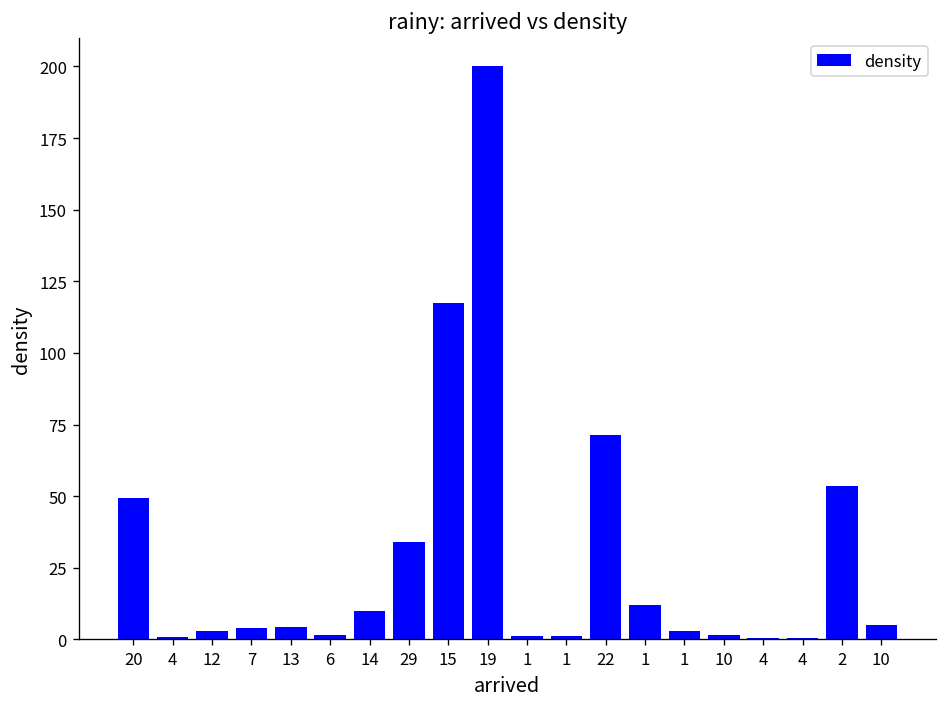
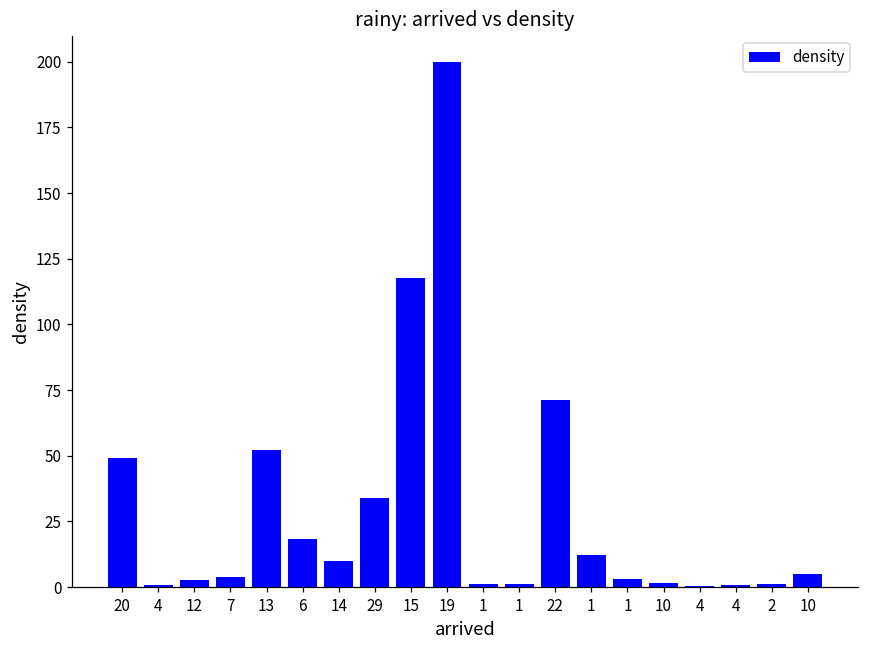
  {
    "20": 49,
    "12": 3,
    "7": 4,
-   "13": 4,
-   "6": 2,
+   "13": 52,
+   "6": 18,
    "14": 10,
    "29": 34,
    "15": 118,
    "19": 200,
    "22": 71,
-   "2": 54
+   "2": 1
  }
